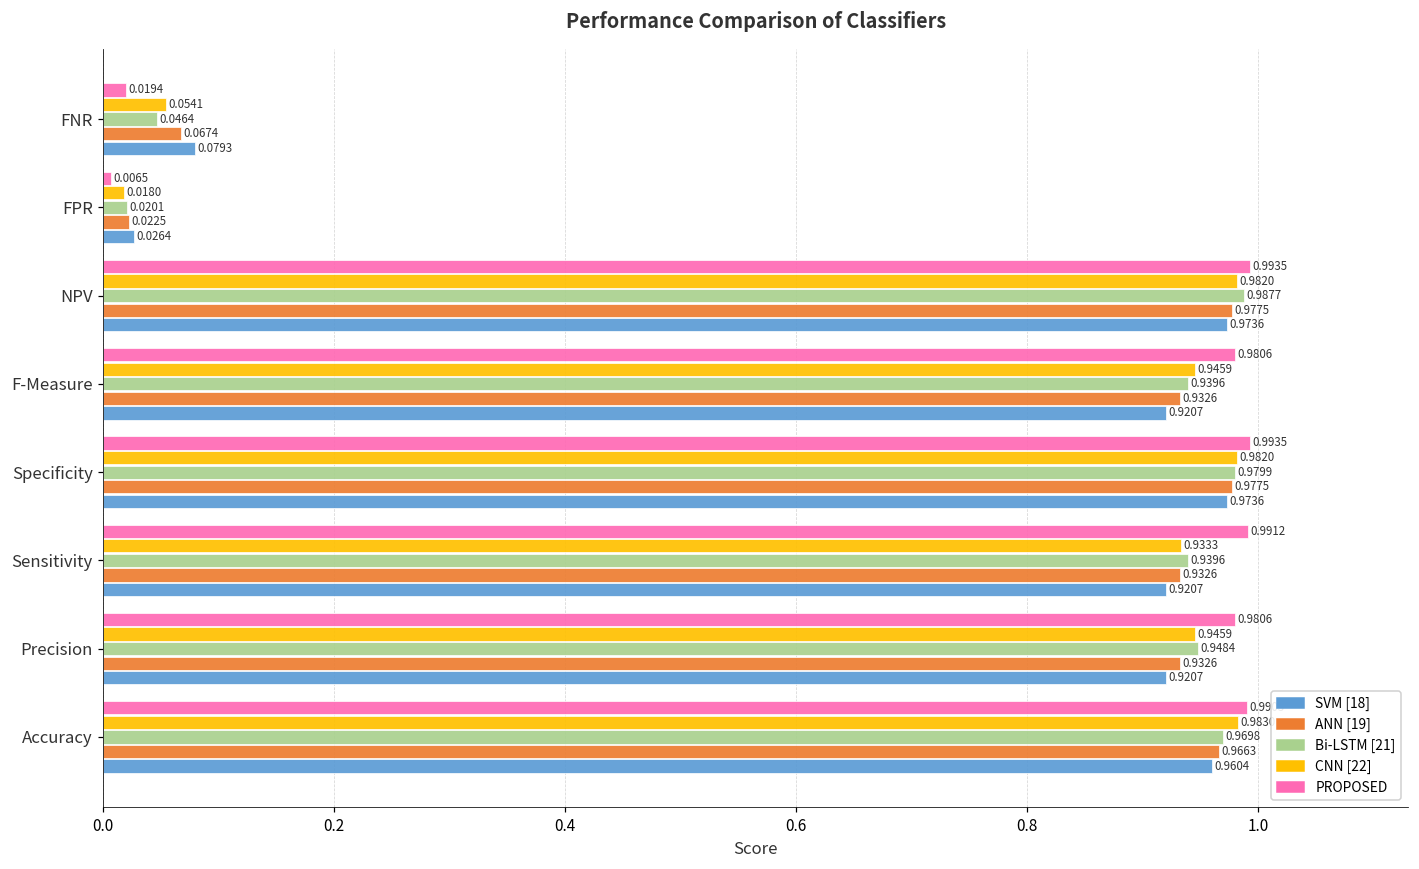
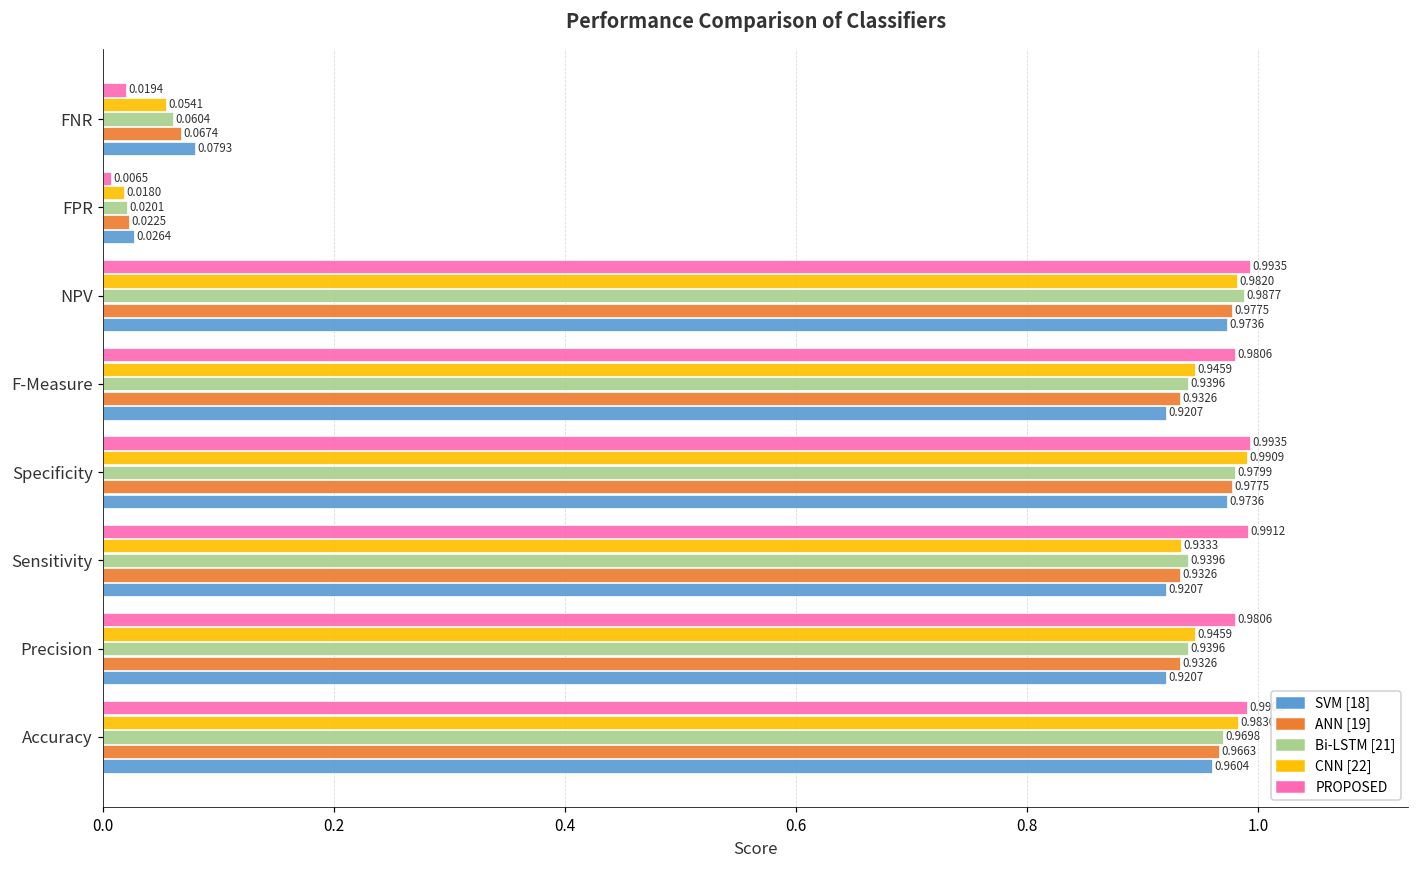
  {
    "SVM [18]": {
      "FNR": 0.0793,
      "FPR": 0.0264,
      "NPV": 0.9736,
      "F-Measure": 0.9207,
      "Specificity": 0.9736,
      "Sensitivity": 0.9207,
      "Precision": 0.9207,
      "Accuracy": 0.9604
    },
    "ANN [19]": {
      "FNR": 0.0674,
      "FPR": 0.0225,
      "NPV": 0.9775,
      "F-Measure": 0.9326,
      "Specificity": 0.9775,
      "Sensitivity": 0.9326,
      "Precision": 0.9326,
      "Accuracy": 0.9663
    },
    "Bi-LSTM [21]": {
-     "FNR": 0.0464,
+     "FNR": 0.0604,
      "FPR": 0.0201,
      "NPV": 0.9877,
      "F-Measure": 0.9396,
      "Specificity": 0.9799,
      "Sensitivity": 0.9396,
-     "Precision": 0.9484,
+     "Precision": 0.9396,
      "Accuracy": 0.9698
    },
    "CNN [22]": {
      "FNR": 0.0541,
      "FPR": 0.0180,
      "NPV": 0.9820,
      "F-Measure": 0.9459,
-     "Specificity": 0.9820,
+     "Specificity": 0.9909,
      "Sensitivity": 0.9333,
      "Precision": 0.9459
    },
    "PROPOSED": {
      "FNR": 0.0194,
      "FPR": 0.0065,
      "NPV": 0.9935,
      "F-Measure": 0.9806,
      "Specificity": 0.9935,
      "Sensitivity": 0.9912,
      "Precision": 0.9806
    }
  }
